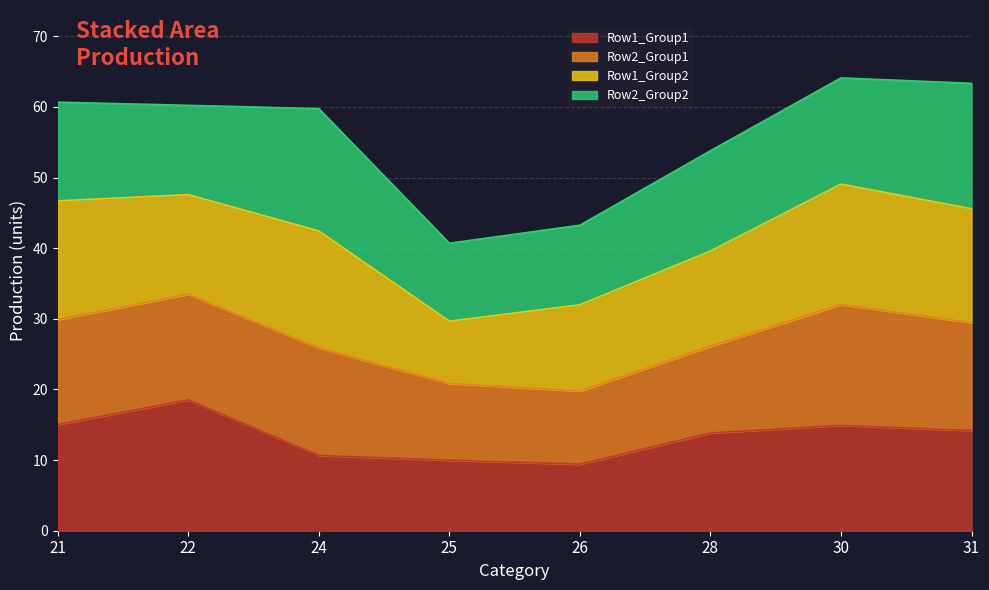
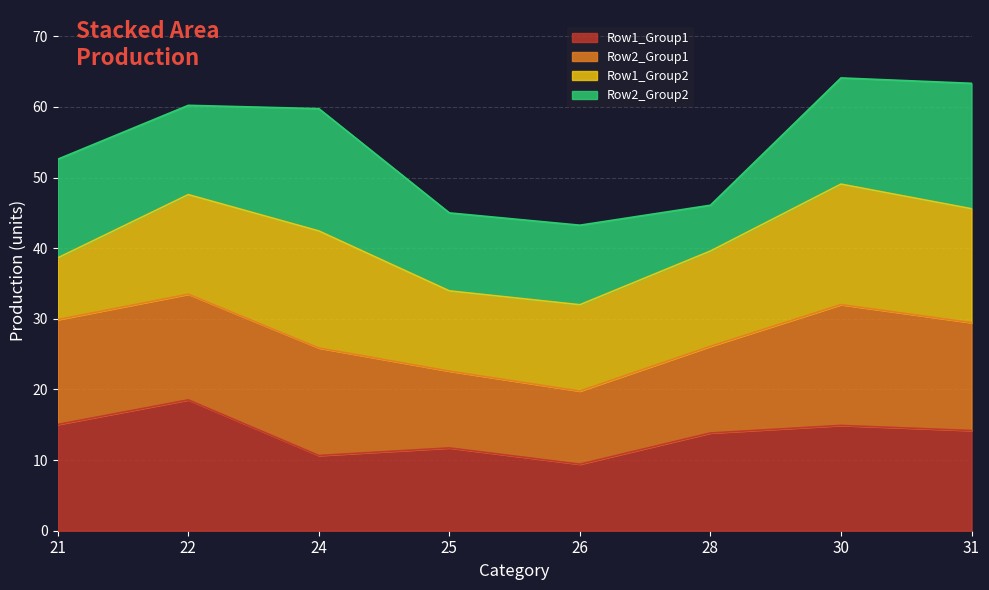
  {
    "Row1_Group1": {
      "21": 15,
      "22": 19,
      "24": 11,
-     "25": 10,
+     "25": 12,
      "26": 9,
      "28": 14,
      "30": 15,
      "31": 14
    },
    "Row2_Group1": {
      "21": 15,
      "22": 15,
      "24": 15,
      "25": 11,
      "26": 10,
      "28": 12,
      "30": 17,
      "31": 15
    },
    "Row1_Group2": {
-     "21": 17,
+     "21": 9,
      "22": 14,
      "24": 17,
-     "25": 9,
+     "25": 11,
      "26": 12,
      "28": 13,
      "30": 17,
      "31": 16
    },
    "Row2_Group2": {
      "21": 14,
      "22": 13,
      "24": 17,
      "25": 11,
      "26": 11,
-     "28": 14,
+     "28": 6,
      "30": 15,
      "31": 18
    }
  }
